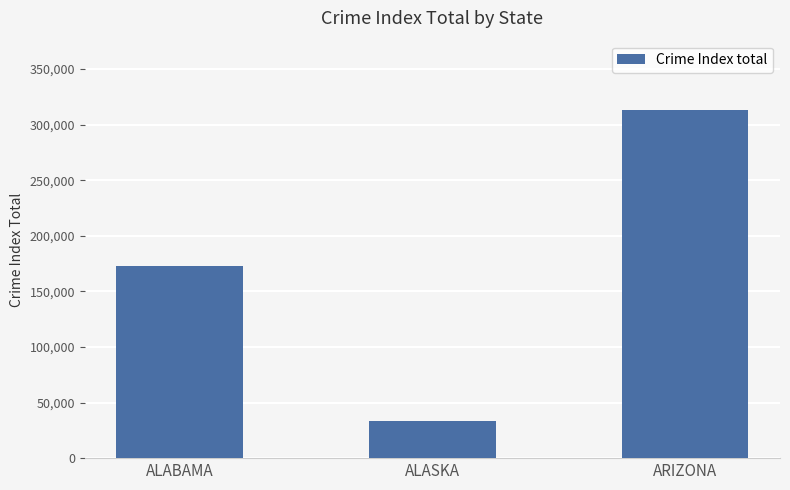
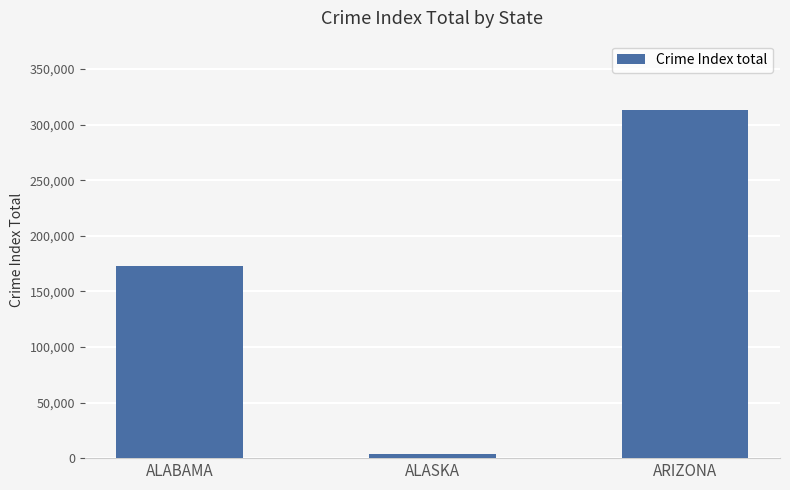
  {
    "ALABAMA": "173,000",
-   "ALASKA": "33,000",
+   "ALASKA": "4,000",
    "ARIZONA": "313,000"
  }
